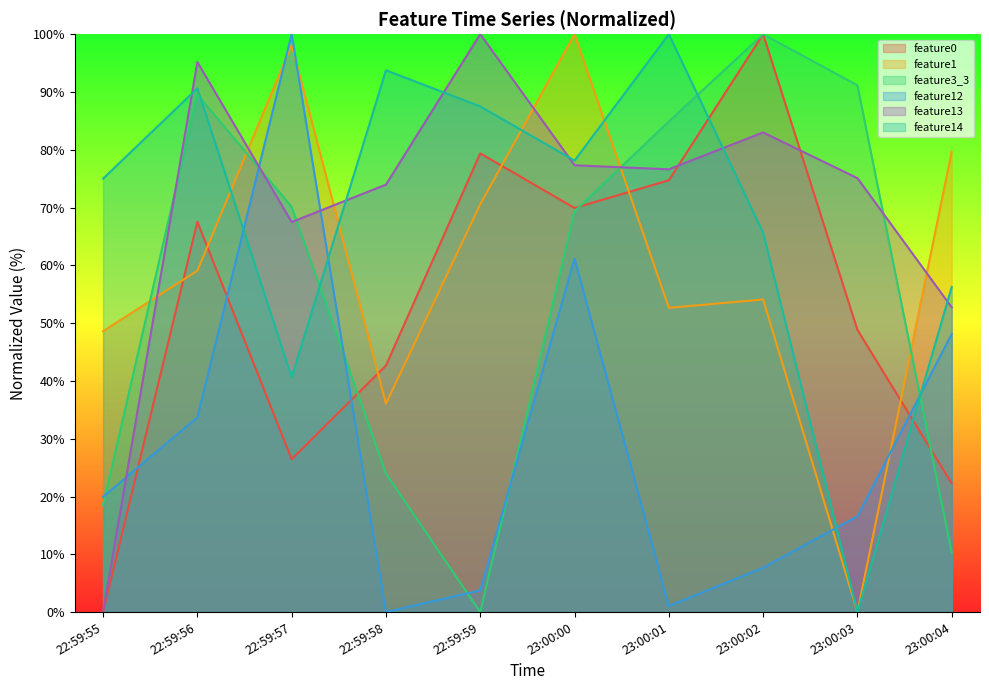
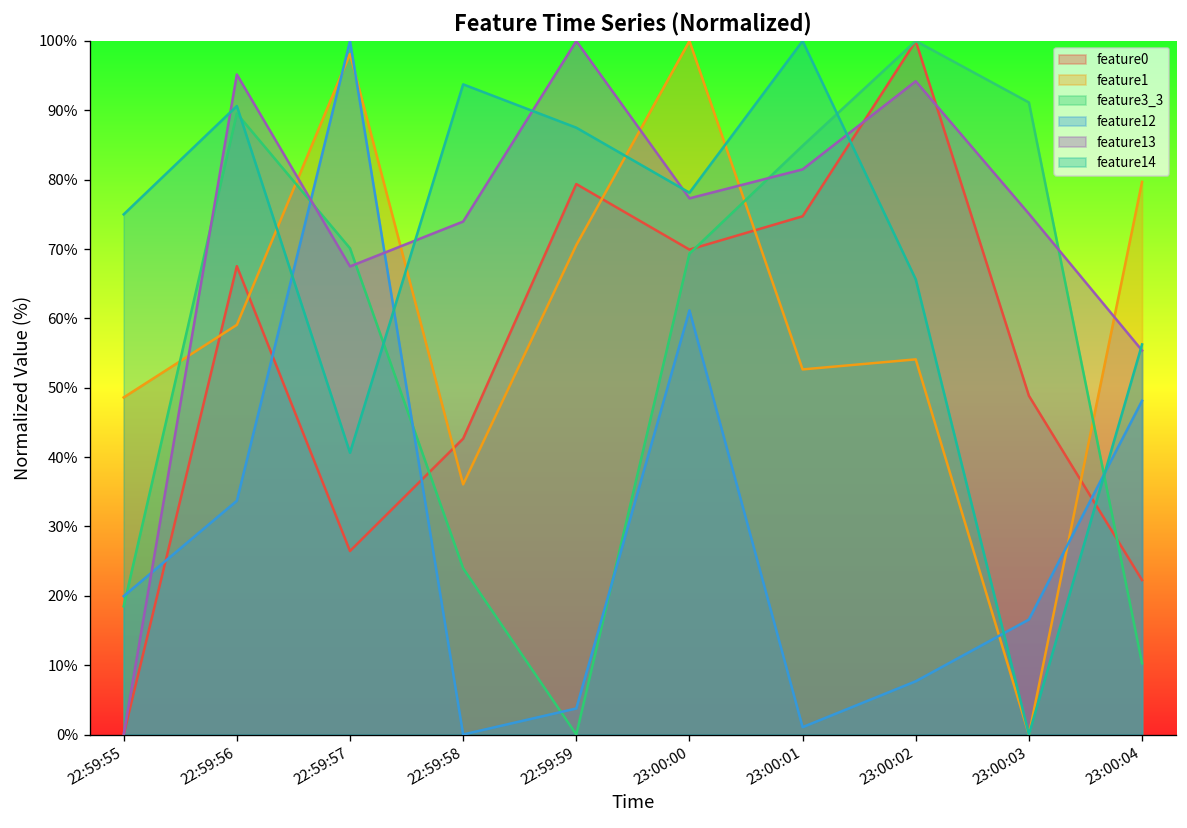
  {
    "feature13": {
      "22:59:56": "95%",
      "22:59:57": "67%",
      "22:59:58": "74%",
      "22:59:59": "100%",
      "23:00:00": "77%",
-     "23:00:01": "77%",
-     "23:00:02": "83%",
+     "23:00:01": "81%",
+     "23:00:02": "94%",
      "23:00:03": "75%",
-     "23:00:04": "53%"
+     "23:00:04": "55%"
    }
  }
